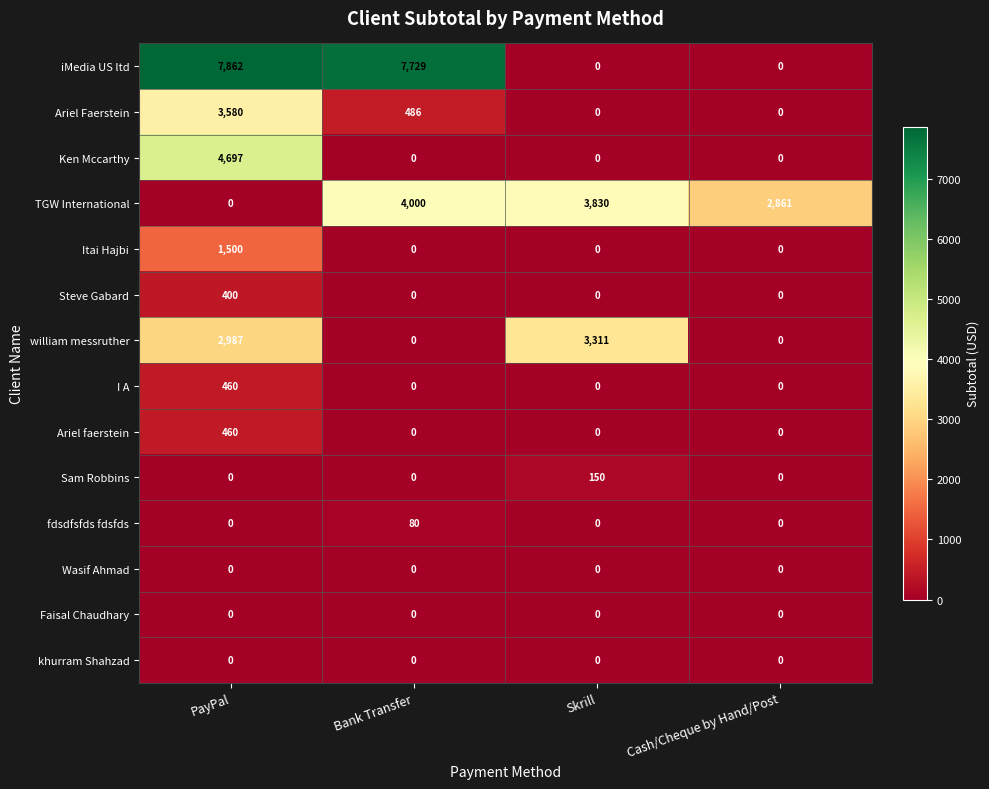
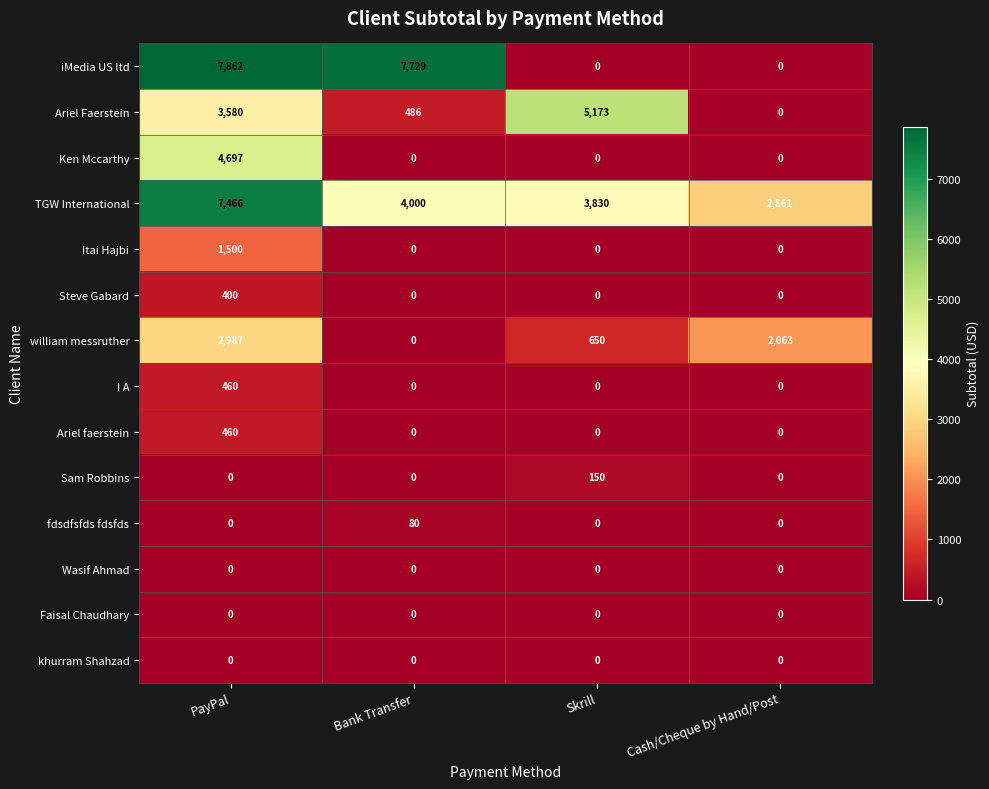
  {
    "iMedia US ltd": {
      "PayPal": "7,862",
      "Bank Transfer": "7,729",
      "Skrill": "0",
      "Cash/Cheque by Hand/Post": "0"
    },
    "Ariel Faerstein": {
      "PayPal": "3,580",
      "Bank Transfer": "486",
-     "Skrill": "0",
+     "Skrill": "5,173",
      "Cash/Cheque by Hand/Post": "0"
    },
    "Ken Mccarthy": {
      "PayPal": "4,697",
      "Bank Transfer": "0",
      "Skrill": "0",
      "Cash/Cheque by Hand/Post": "0"
    },
    "TGW International": {
-     "PayPal": "0",
+     "PayPal": "7,466",
      "Bank Transfer": "4,000",
      "Skrill": "3,830",
      "Cash/Cheque by Hand/Post": "2,861"
    },
    "Itai Hajbi": {
      "PayPal": "1,500",
      "Bank Transfer": "0",
      "Skrill": "0",
      "Cash/Cheque by Hand/Post": "0"
    },
    "Steve Gabard": {
      "PayPal": "400",
      "Bank Transfer": "0",
      "Skrill": "0",
      "Cash/Cheque by Hand/Post": "0"
    },
    "william messruther": {
      "PayPal": "2,987",
      "Bank Transfer": "0",
-     "Skrill": "3,311",
-     "Cash/Cheque by Hand/Post": "0"
+     "Skrill": "650",
+     "Cash/Cheque by Hand/Post": "2,063"
    },
    "I A": {
      "PayPal": "460",
      "Bank Transfer": "0",
      "Skrill": "0",
      "Cash/Cheque by Hand/Post": "0"
    },
    "Ariel faerstein": {
      "PayPal": "460",
      "Bank Transfer": "0",
      "Skrill": "0",
      "Cash/Cheque by Hand/Post": "0"
    },
    "Sam Robbins": {
      "PayPal": "0",
      "Bank Transfer": "0",
      "Skrill": "150",
      "Cash/Cheque by Hand/Post": "0"
    },
    "fdsdfsfds fdsfds": {
      "PayPal": "0",
      "Bank Transfer": "80",
      "Skrill": "0",
      "Cash/Cheque by Hand/Post": "0"
    },
    "Wasif Ahmad": {
      "PayPal": "0",
      "Bank Transfer": "0",
      "Skrill": "0",
      "Cash/Cheque by Hand/Post": "0"
    },
    "Faisal Chaudhary": {
      "PayPal": "0",
      "Bank Transfer": "0",
      "Skrill": "0",
      "Cash/Cheque by Hand/Post": "0"
    },
    "khurram Shahzad": {
      "PayPal": "0",
      "Bank Transfer": "0",
      "Skrill": "0",
      "Cash/Cheque by Hand/Post": "0"
    }
  }
